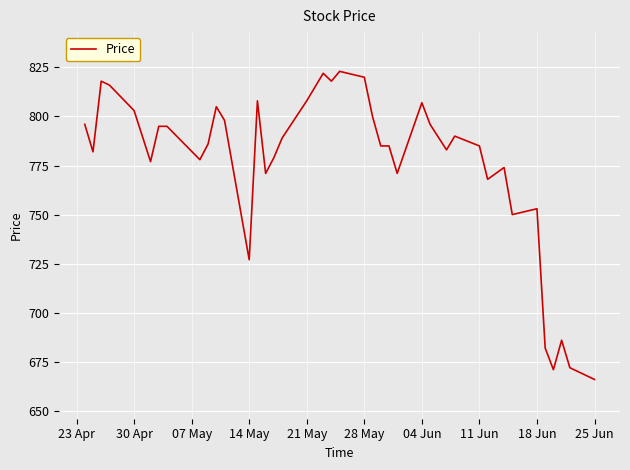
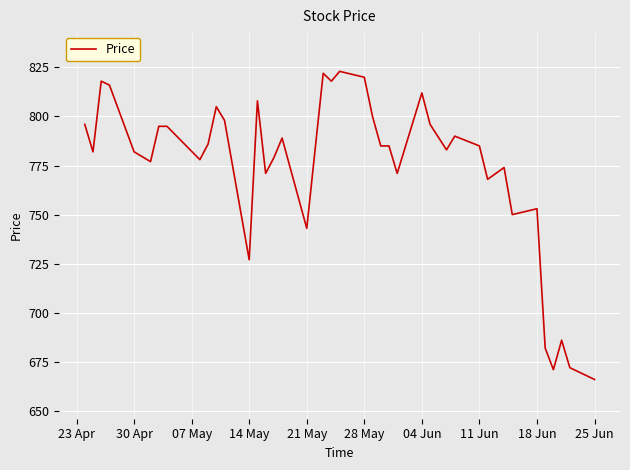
  {
-   "30 Apr": 803,
+   "30 Apr": 782,
    "14 May": 727,
-   "21 May": 808,
+   "21 May": 743,
    "28 May": 820,
-   "04 Jun": 807,
+   "04 Jun": 812,
    "11 Jun": 785,
    "18 Jun": 753,
    "25 Jun": 666
  }
